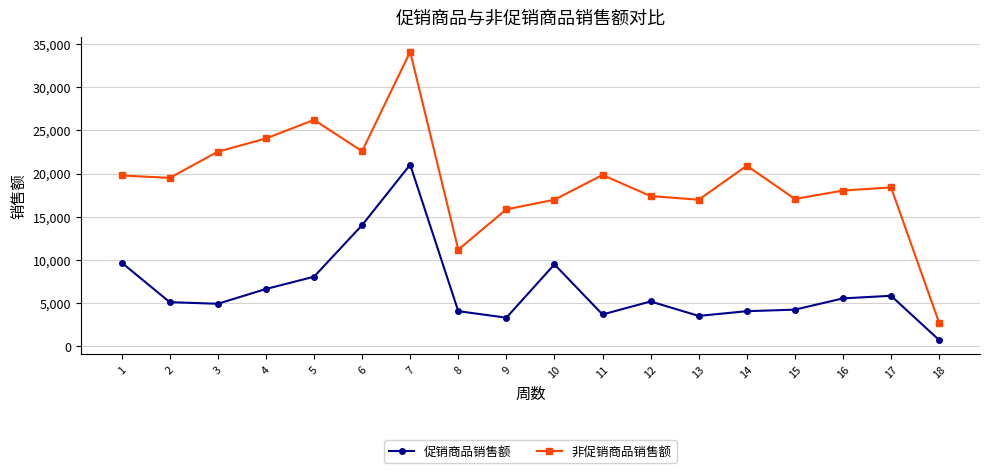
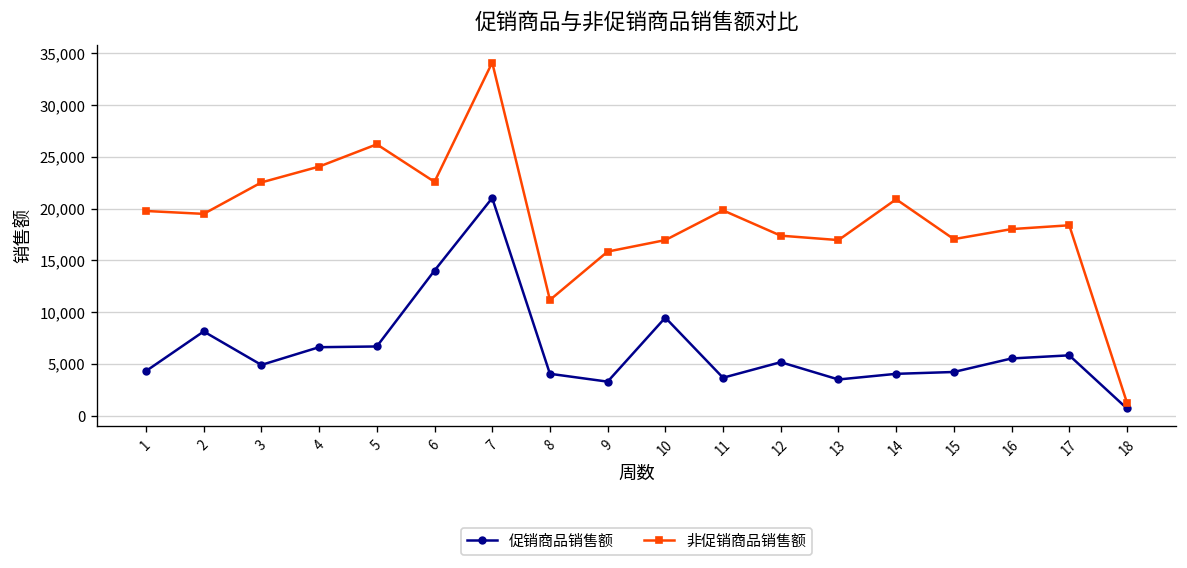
  {
    "促销商品销售额": {
-     "1": "10,000",
-     "2": "5,000",
+     "1": "4,000",
+     "2": "8,000",
      "3": "5,000",
      "4": "7,000",
-     "5": "8,000",
+     "5": "7,000",
      "6": "14,000",
      "7": "21,000",
      "8": "4,000",
      "9": "3,000",
      "10": "9,000",
      "11": "4,000",
      "12": "5,000",
      "13": "4,000",
      "14": "4,000",
      "15": "4,000",
      "16": "6,000",
      "17": "6,000",
      "18": "1,000"
    },
    "非促销商品销售额": {
      "1": "20,000",
      "2": "20,000",
      "3": "23,000",
      "4": "24,000",
      "5": "26,000",
      "6": "23,000",
      "7": "34,000",
      "8": "11,000",
      "9": "16,000",
      "10": "17,000",
      "11": "20,000",
      "12": "17,000",
      "13": "17,000",
      "14": "21,000",
      "15": "17,000",
      "16": "18,000",
      "17": "18,000",
-     "18": "3,000"
+     "18": "1,000"
    }
  }
